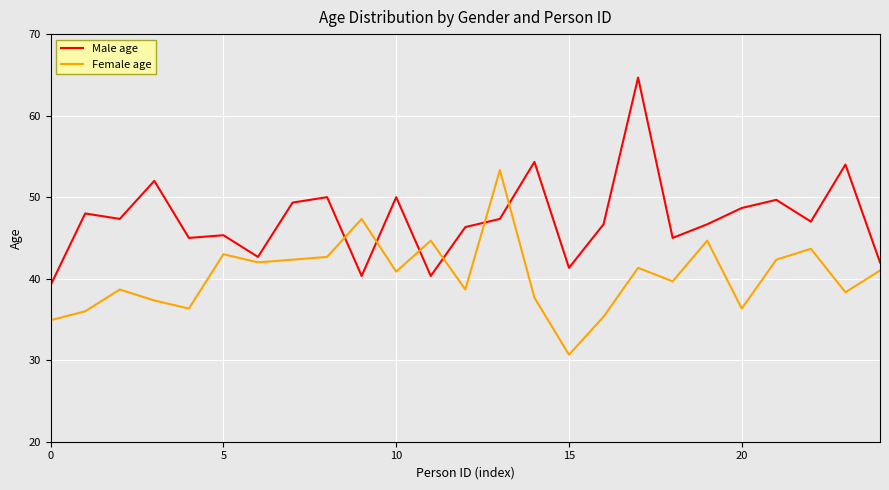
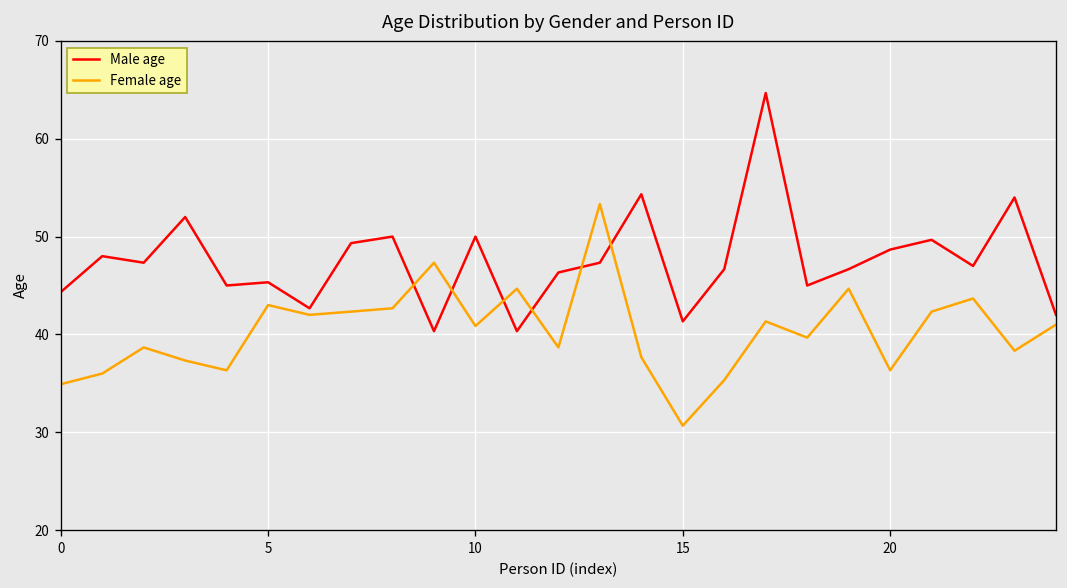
  {
    "Male age": {
-     "0": 39,
+     "0": 44,
      "5": 45,
      "10": 50,
      "15": 41,
      "20": 49
    },
    "Female age": {
      "0": 35,
      "5": 43,
      "10": 41,
      "15": 31,
      "20": 36
    }
  }
